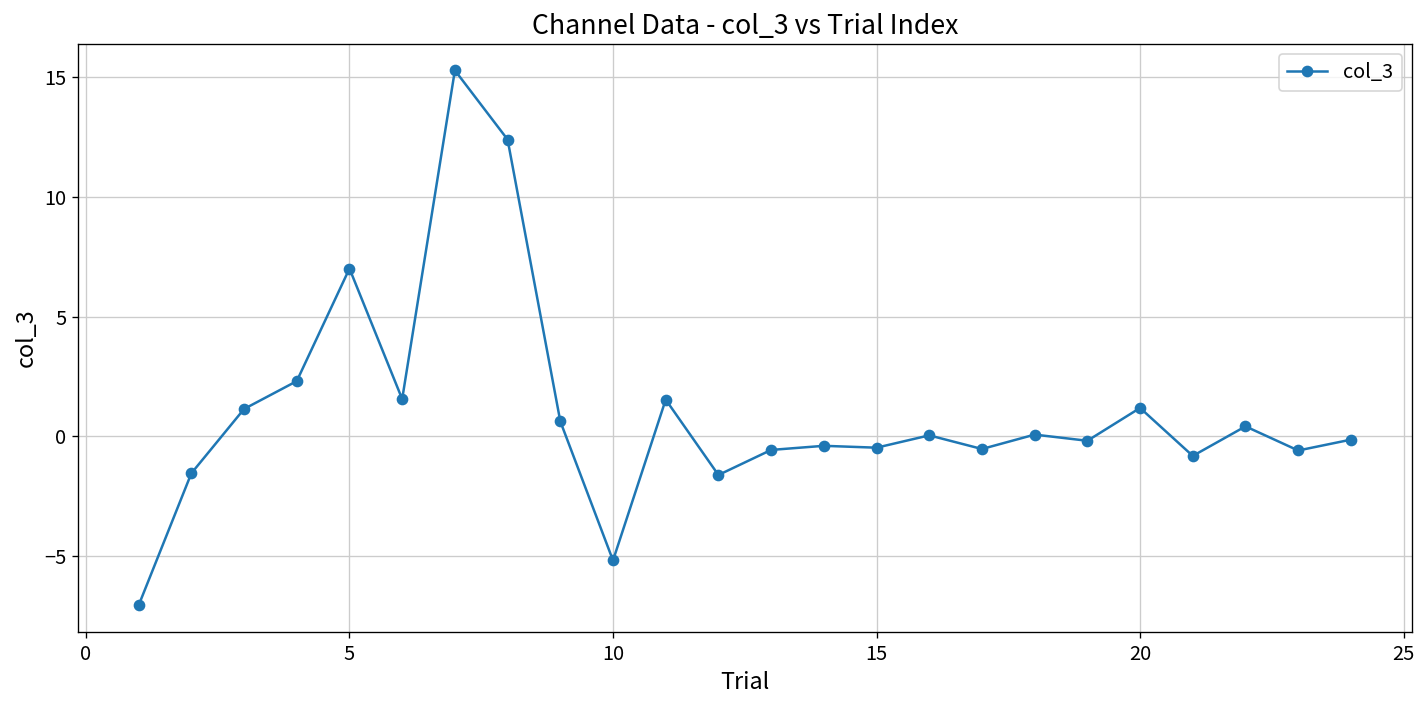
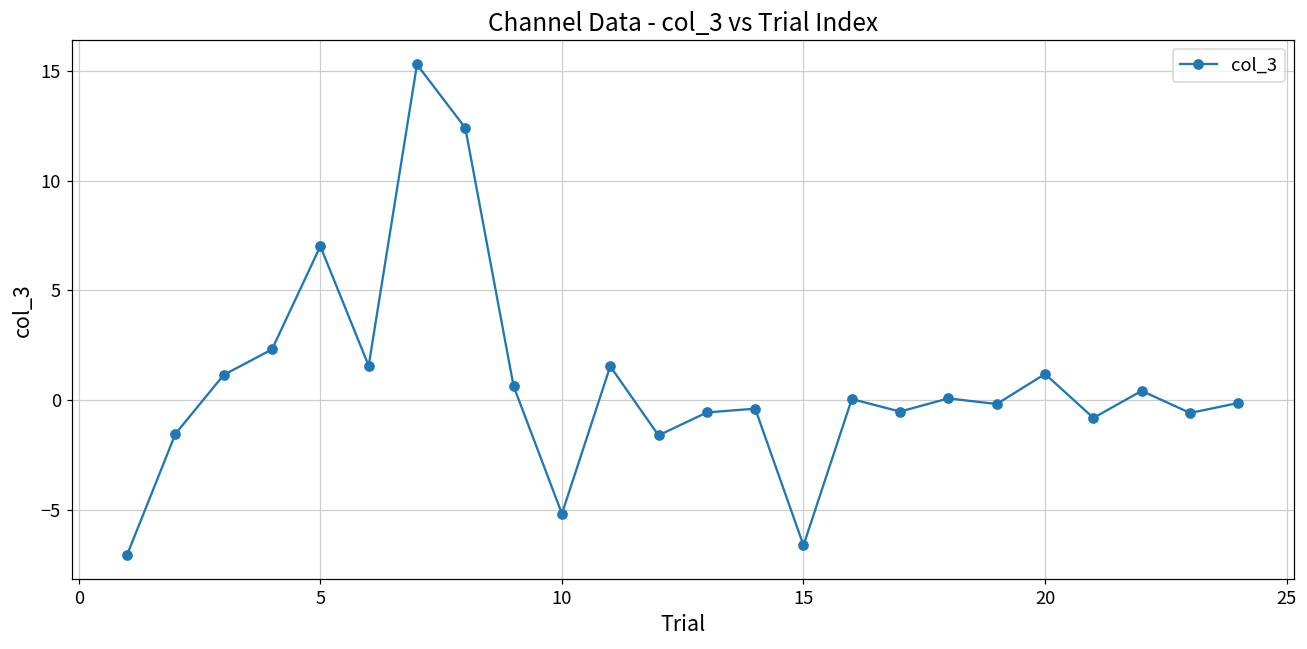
  {
    "5": 7.0,
    "10": -5.2,
-   "15": -0.5,
+   "15": -6.6,
    "20": 1.2
  }
